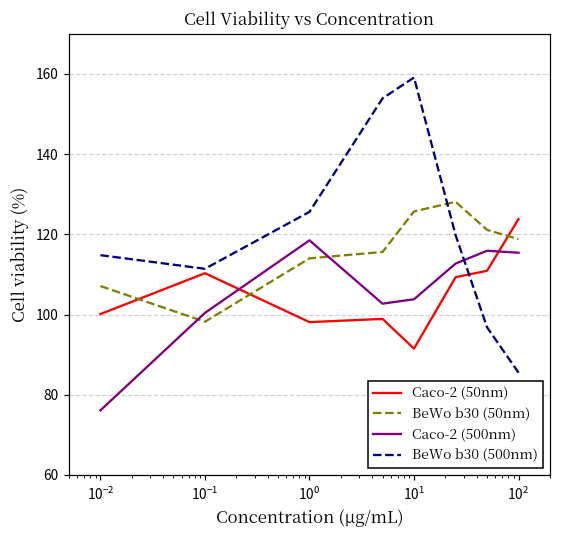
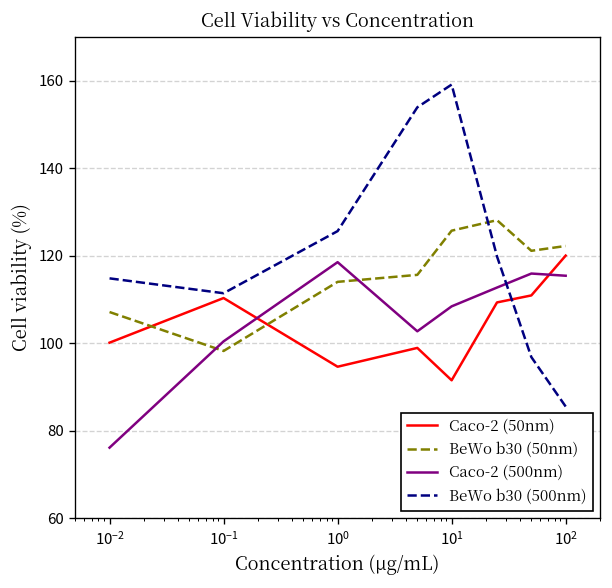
  {
    "Caco-2 (50nm)": {
      "10^-2": 100,
      "10^-1": 110,
-     "10^0": 98,
+     "10^0": 95,
      "10^1": 92,
-     "10^2": 124
+     "10^2": 120
    },
    "BeWo b30 (50nm)": {
      "10^-2": 107,
      "10^-1": 98,
      "10^0": 114,
      "10^1": 126,
-     "10^2": 119
+     "10^2": 122
    },
    "Caco-2 (500nm)": {
      "10^-2": 76,
      "10^-1": 100,
      "10^0": 119,
-     "10^1": 104,
+     "10^1": 108,
      "10^2": 115
    },
    "BeWo b30 (500nm)": {
      "10^-2": 115,
      "10^-1": 111,
      "10^0": 126,
      "10^1": 159,
      "10^2": 86
    }
  }
